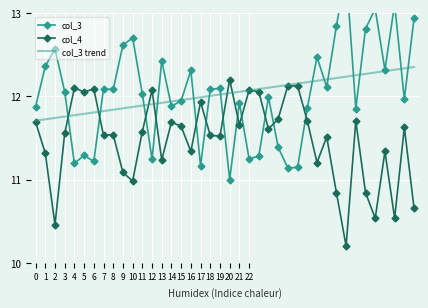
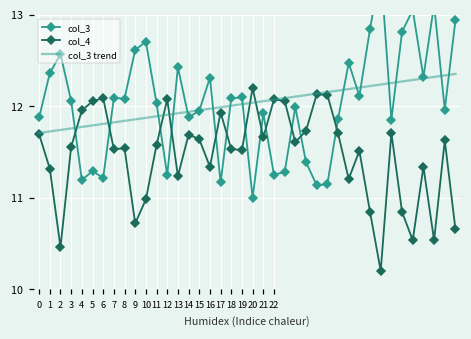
  {
    "col_4": {
      "1": 11.3,
      "2": 10.5,
      "3": 11.6,
-     "4": 12.1,
+     "4": 12.0,
      "5": 12.1,
      "6": 12.1,
      "7": 11.5,
      "8": 11.5,
-     "9": 11.1,
+     "9": 10.7,
      "10": 11.0,
      "11": 11.6,
      "12": 12.1,
      "13": 11.2,
      "14": 11.7,
      "15": 11.6,
      "16": 11.3,
      "17": 11.9,
      "18": 11.5,
      "19": 11.5,
      "20": 12.2,
      "21": 11.7
    }
  }
